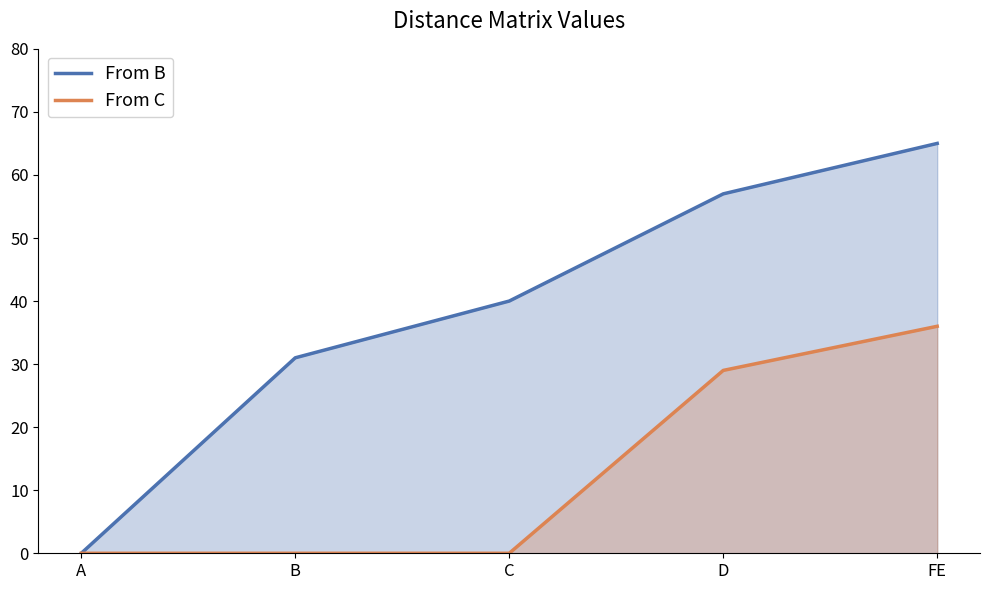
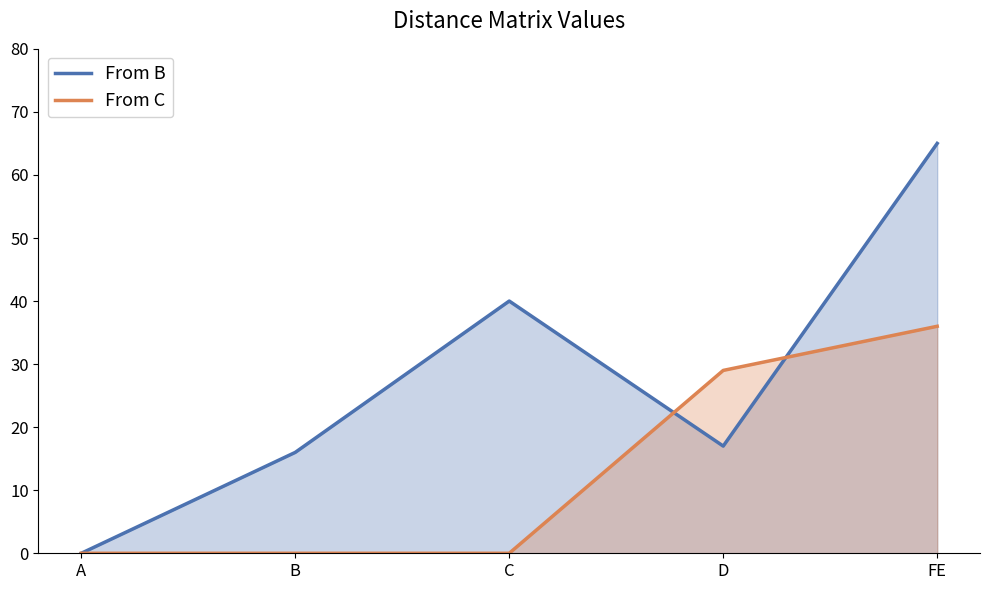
  {
    "From B": {
-     "B": 31,
+     "B": 16,
      "C": 40,
-     "D": 57,
+     "D": 17,
      "FE": 65
    },
    "From C": {
      "B": 0,
      "C": 0,
      "D": 29,
      "FE": 36
    }
  }
